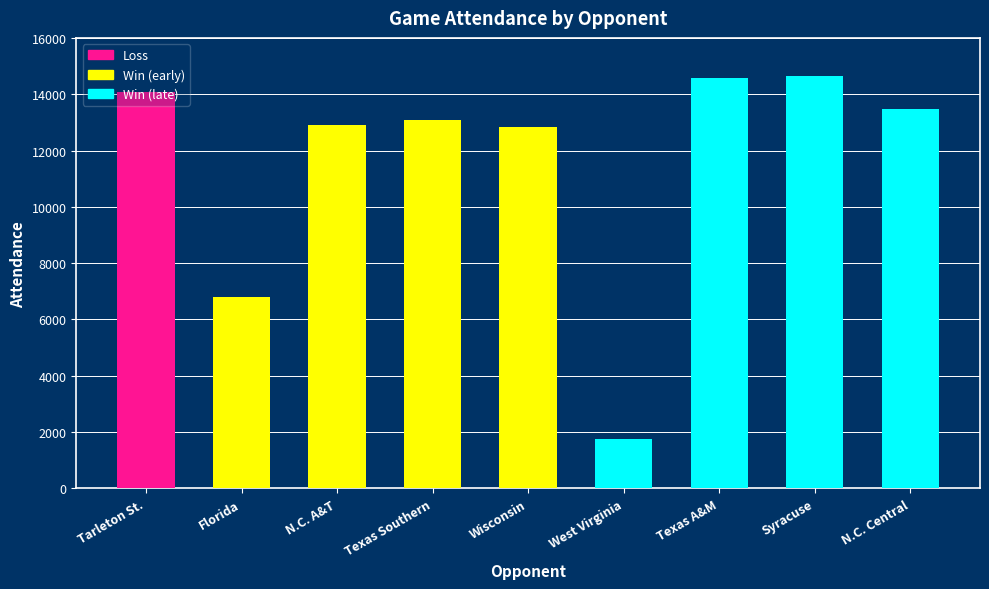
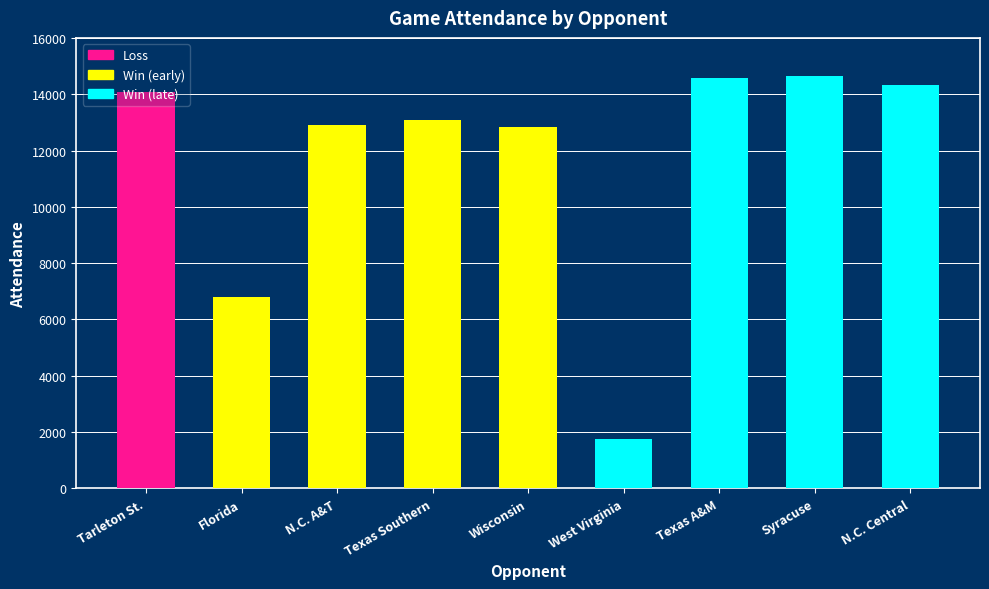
  {
    "Florida": 6800,
    "N.C. A&T": 12900,
    "Texas Southern": 13100,
    "Wisconsin": 12800,
    "West Virginia": 1800,
    "Texas A&M": 14600,
    "Syracuse": 14600,
-   "N.C. Central": 13500
+   "N.C. Central": 14300
  }
